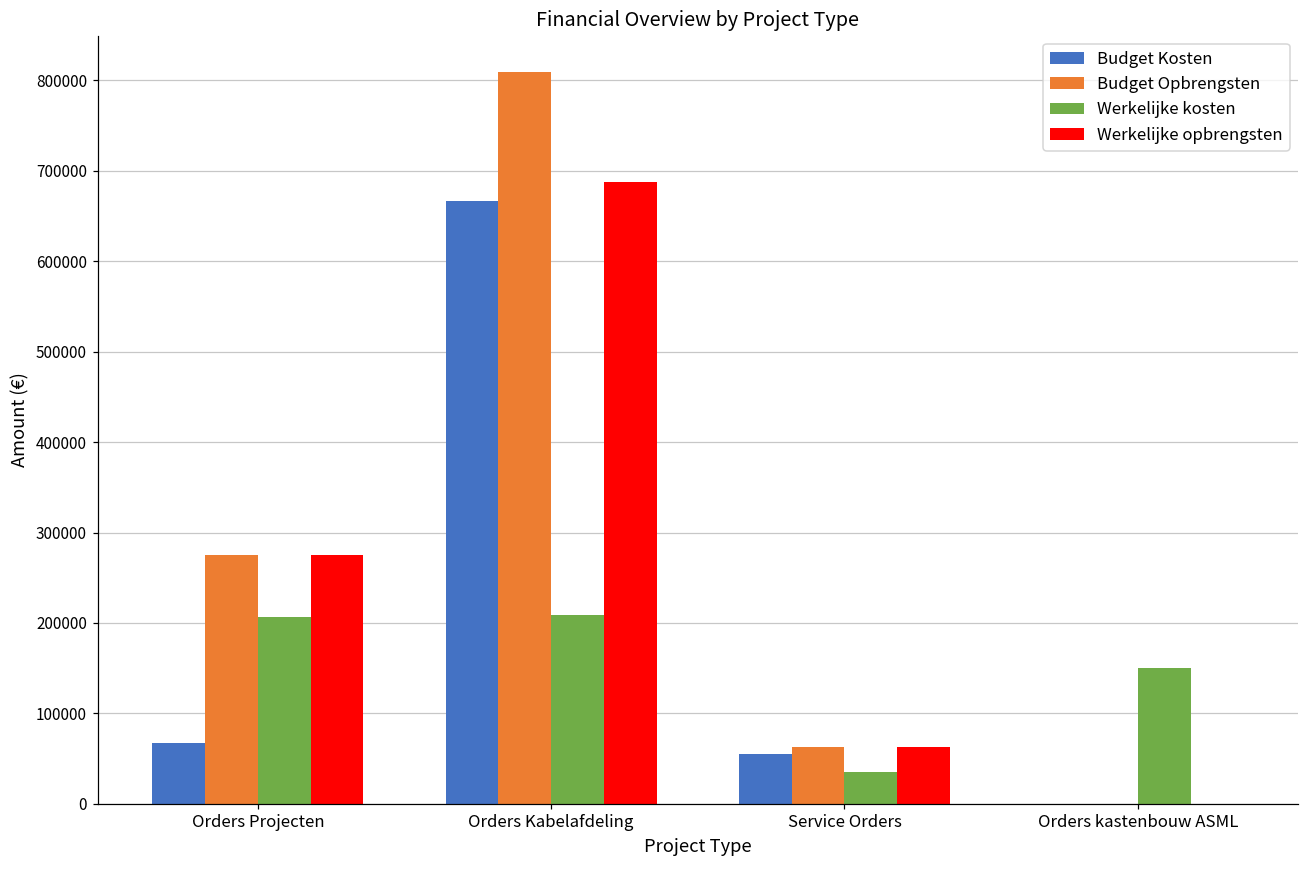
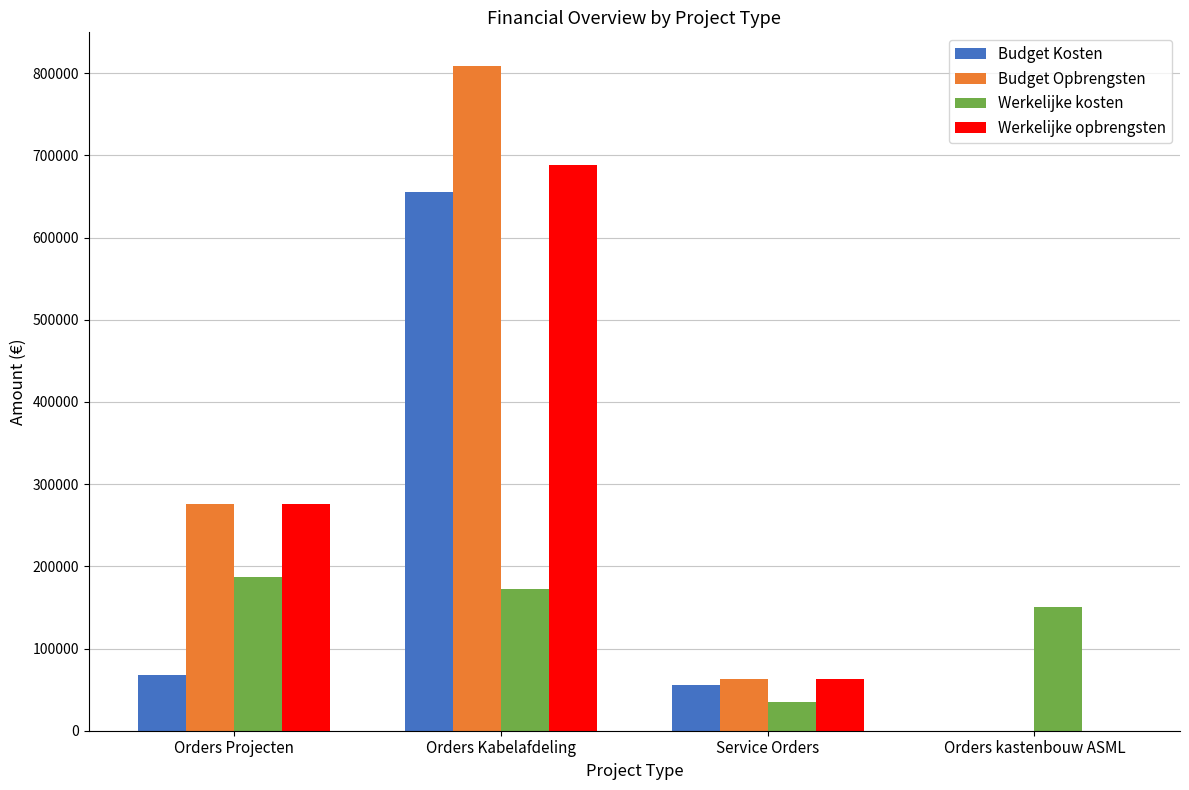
  {
    "Budget Kosten": {
      "Orders Projecten": 70000,
-     "Orders Kabelafdeling": 670000,
+     "Orders Kabelafdeling": 650000,
      "Service Orders": 60000,
      "Orders kastenbouw ASML": 0
    },
    "Budget Opbrengsten": {
      "Orders Projecten": 280000,
      "Orders Kabelafdeling": 810000,
      "Service Orders": 60000,
      "Orders kastenbouw ASML": 0
    },
    "Werkelijke kosten": {
-     "Orders Projecten": 210000,
-     "Orders Kabelafdeling": 210000,
+     "Orders Projecten": 190000,
+     "Orders Kabelafdeling": 170000,
      "Service Orders": 30000,
      "Orders kastenbouw ASML": 150000
    },
    "Werkelijke opbrengsten": {
      "Orders Projecten": 280000,
      "Orders Kabelafdeling": 690000,
      "Service Orders": 60000,
      "Orders kastenbouw ASML": 0
    }
  }
